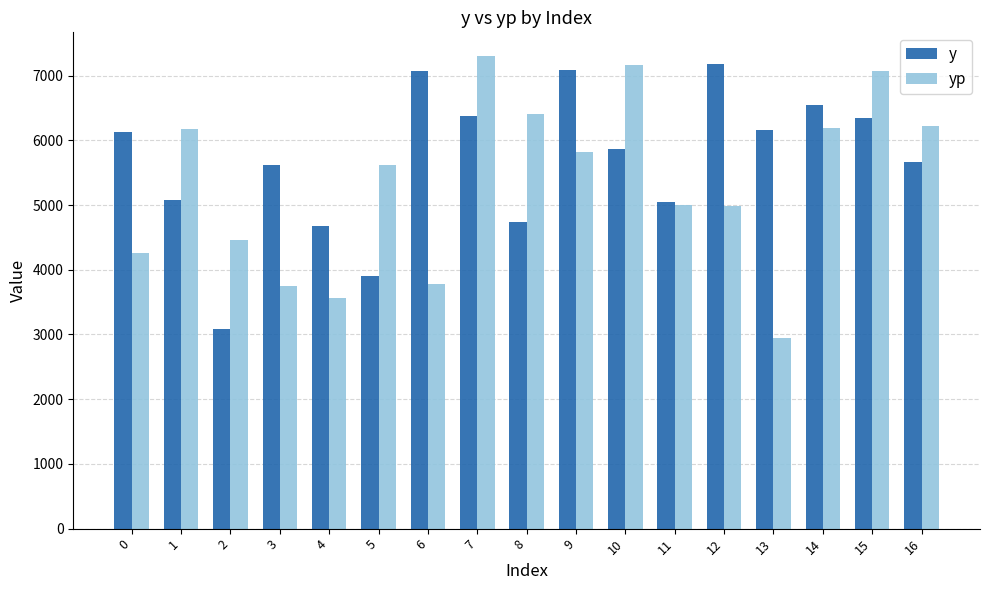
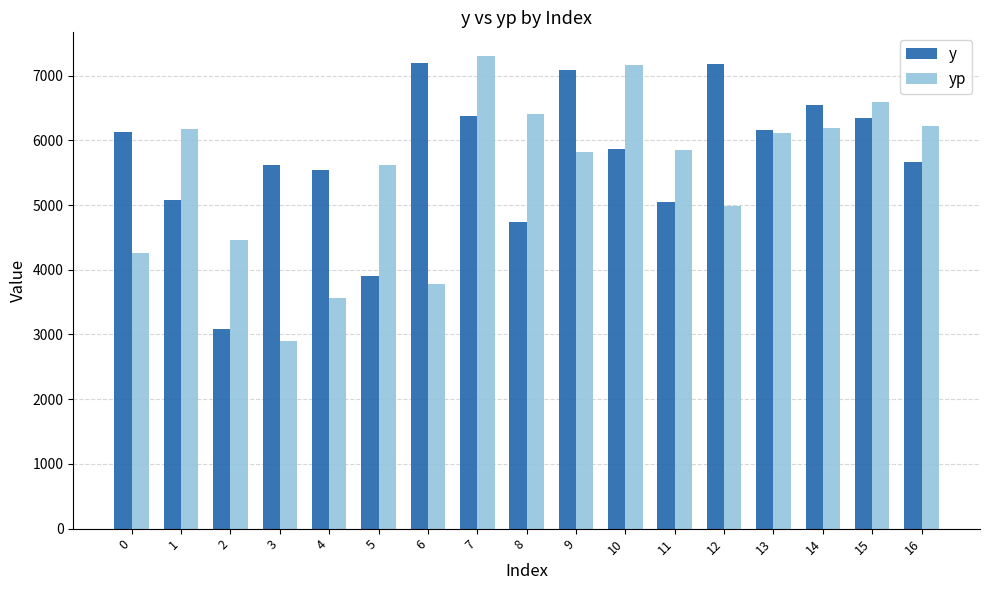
  {
    "y": {
      "0": 6100,
      "1": 5100,
      "2": 3100,
      "3": 5600,
-     "4": 4700,
+     "4": 5500,
      "5": 3900,
-     "6": 7100,
+     "6": 7200,
      "7": 6400,
      "8": 4700,
      "9": 7100,
      "10": 5900,
      "11": 5000,
      "12": 7200,
      "13": 6200,
      "14": 6600,
      "15": 6400,
      "16": 5700
    },
    "yp": {
      "0": 4300,
      "1": 6200,
      "2": 4500,
-     "3": 3800,
+     "3": 2900,
      "4": 3600,
      "5": 5600,
      "6": 3800,
      "7": 7300,
      "8": 6400,
      "9": 5800,
      "10": 7200,
-     "11": 5000,
+     "11": 5800,
      "12": 5000,
-     "13": 2900,
+     "13": 6100,
      "14": 6200,
-     "15": 7100,
+     "15": 6600,
      "16": 6200
    }
  }
